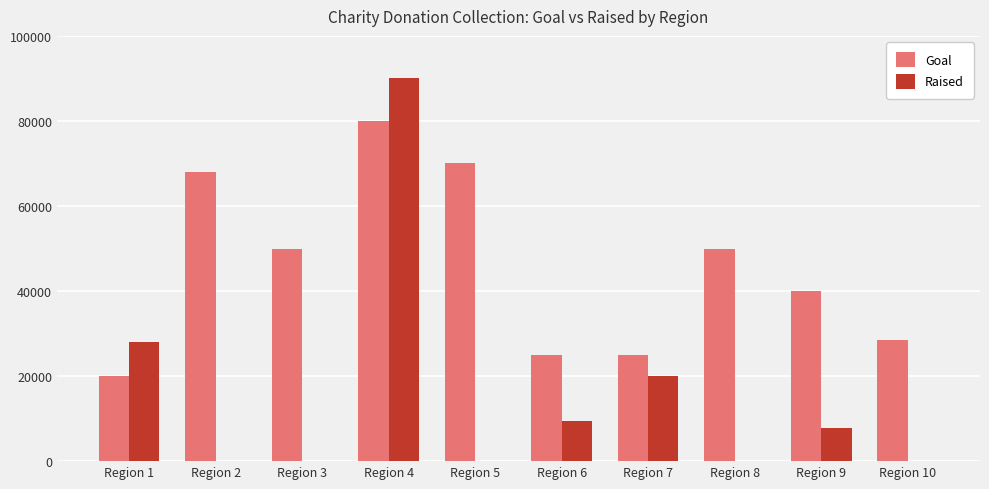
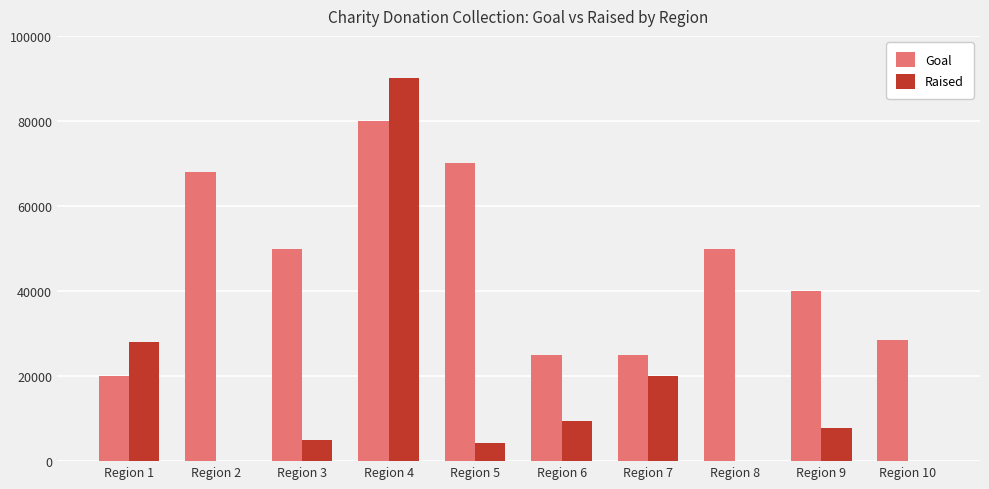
  {
    "Goal": {
      "Region 1": 20000,
      "Region 2": 68000,
      "Region 3": 50000,
      "Region 4": 80000,
      "Region 5": 70000,
      "Region 6": 25000,
      "Region 7": 25000,
      "Region 8": 50000,
      "Region 9": 40000,
      "Region 10": 28000
    },
    "Raised": {
      "Region 1": 28000,
      "Region 2": 0,
-     "Region 3": 0,
+     "Region 3": 5000,
      "Region 4": 90000,
-     "Region 5": 0,
+     "Region 5": 4000,
      "Region 6": 9000,
      "Region 7": 20000,
      "Region 8": 0,
      "Region 9": 8000,
      "Region 10": 0
    }
  }
